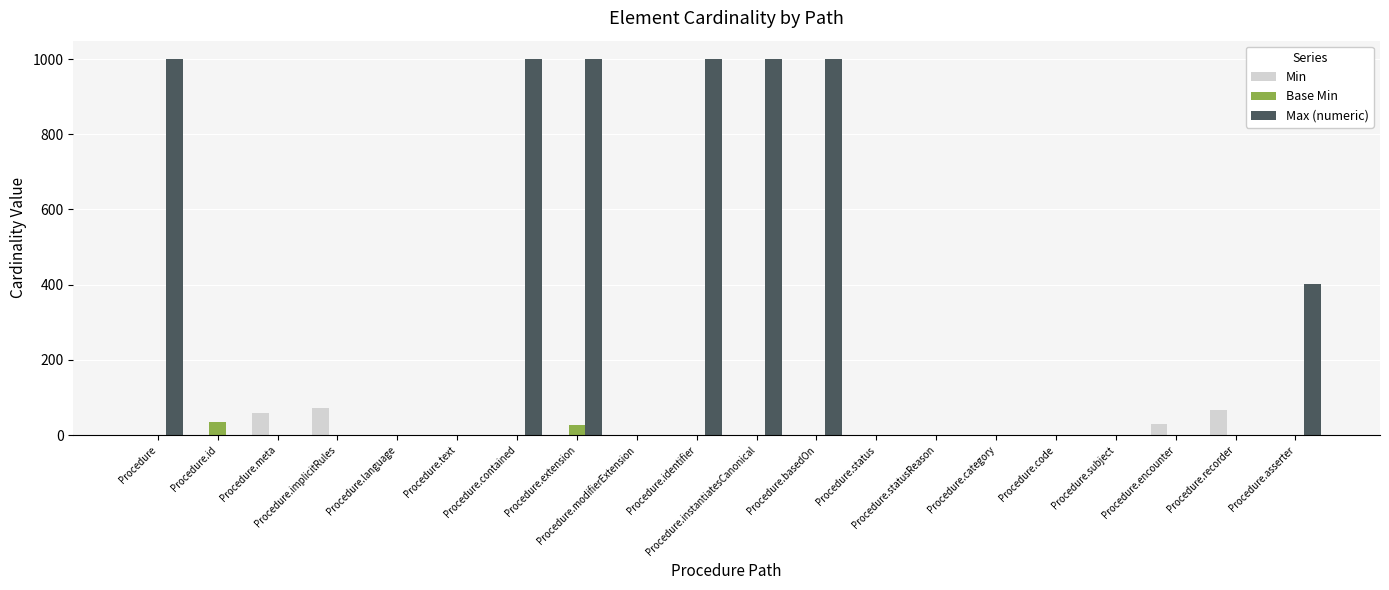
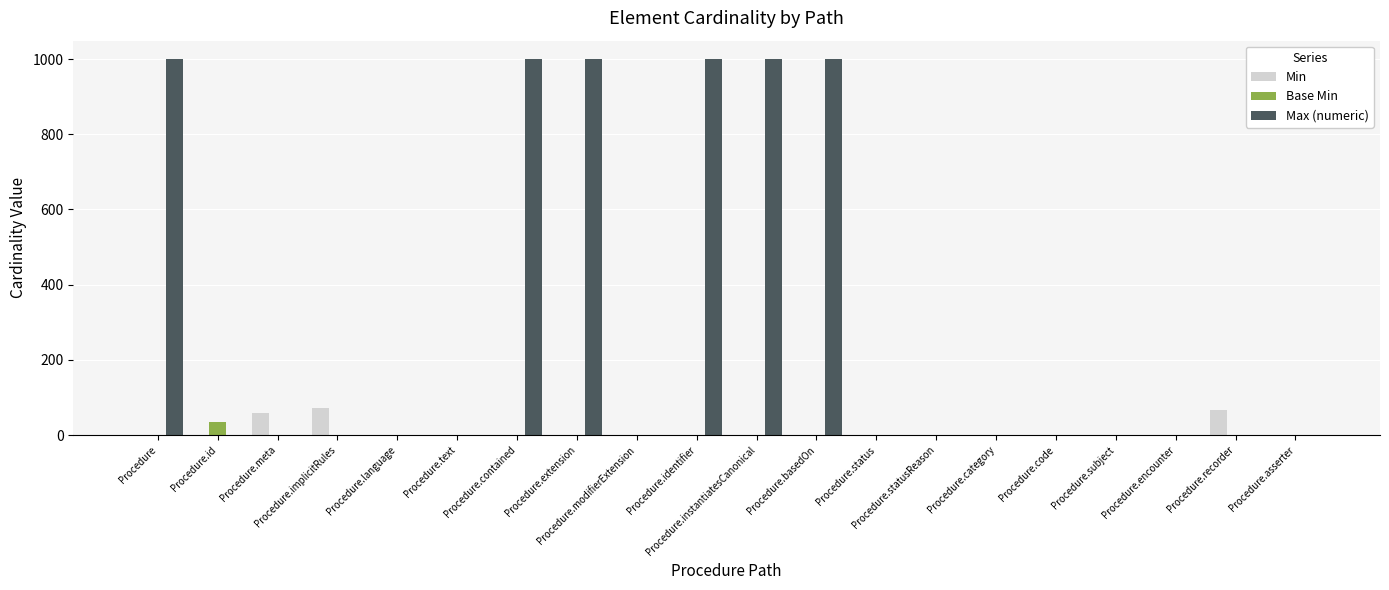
  {
    "Min": {
      "Procedure": 0,
      "Procedure.id": 0,
      "Procedure.meta": 60,
      "Procedure.implicitRules": 70,
      "Procedure.language": 0,
      "Procedure.text": 0,
      "Procedure.contained": 0,
      "Procedure.extension": 0,
      "Procedure.modifierExtension": 0,
      "Procedure.instantiatesCanonical": 0,
      "Procedure.category": 0,
      "Procedure.code": 0,
-     "Procedure.encounter": 30,
+     "Procedure.encounter": 0,
      "Procedure.recorder": 70,
      "Procedure.asserter": 0
    },
    "Base Min": {
      "Procedure": 0,
      "Procedure.id": 40,
      "Procedure.meta": 0,
      "Procedure.implicitRules": 0,
      "Procedure.language": 0,
      "Procedure.text": 0,
      "Procedure.contained": 0,
-     "Procedure.extension": 30,
+     "Procedure.extension": 0,
      "Procedure.modifierExtension": 0,
      "Procedure.identifier": 0,
      "Procedure.instantiatesCanonical": 0,
      "Procedure.basedOn": 0,
      "Procedure.status": 0,
      "Procedure.statusReason": 0,
      "Procedure.category": 0,
      "Procedure.code": 0,
      "Procedure.recorder": 0,
      "Procedure.asserter": 0
    },
    "Max (numeric)": {
      "Procedure": 1000,
      "Procedure.contained": 1000,
      "Procedure.extension": 1000,
      "Procedure.identifier": 1000,
      "Procedure.instantiatesCanonical": 1000,
      "Procedure.basedOn": 1000,
-     "Procedure.asserter": 400
+     "Procedure.asserter": 0
    }
  }
